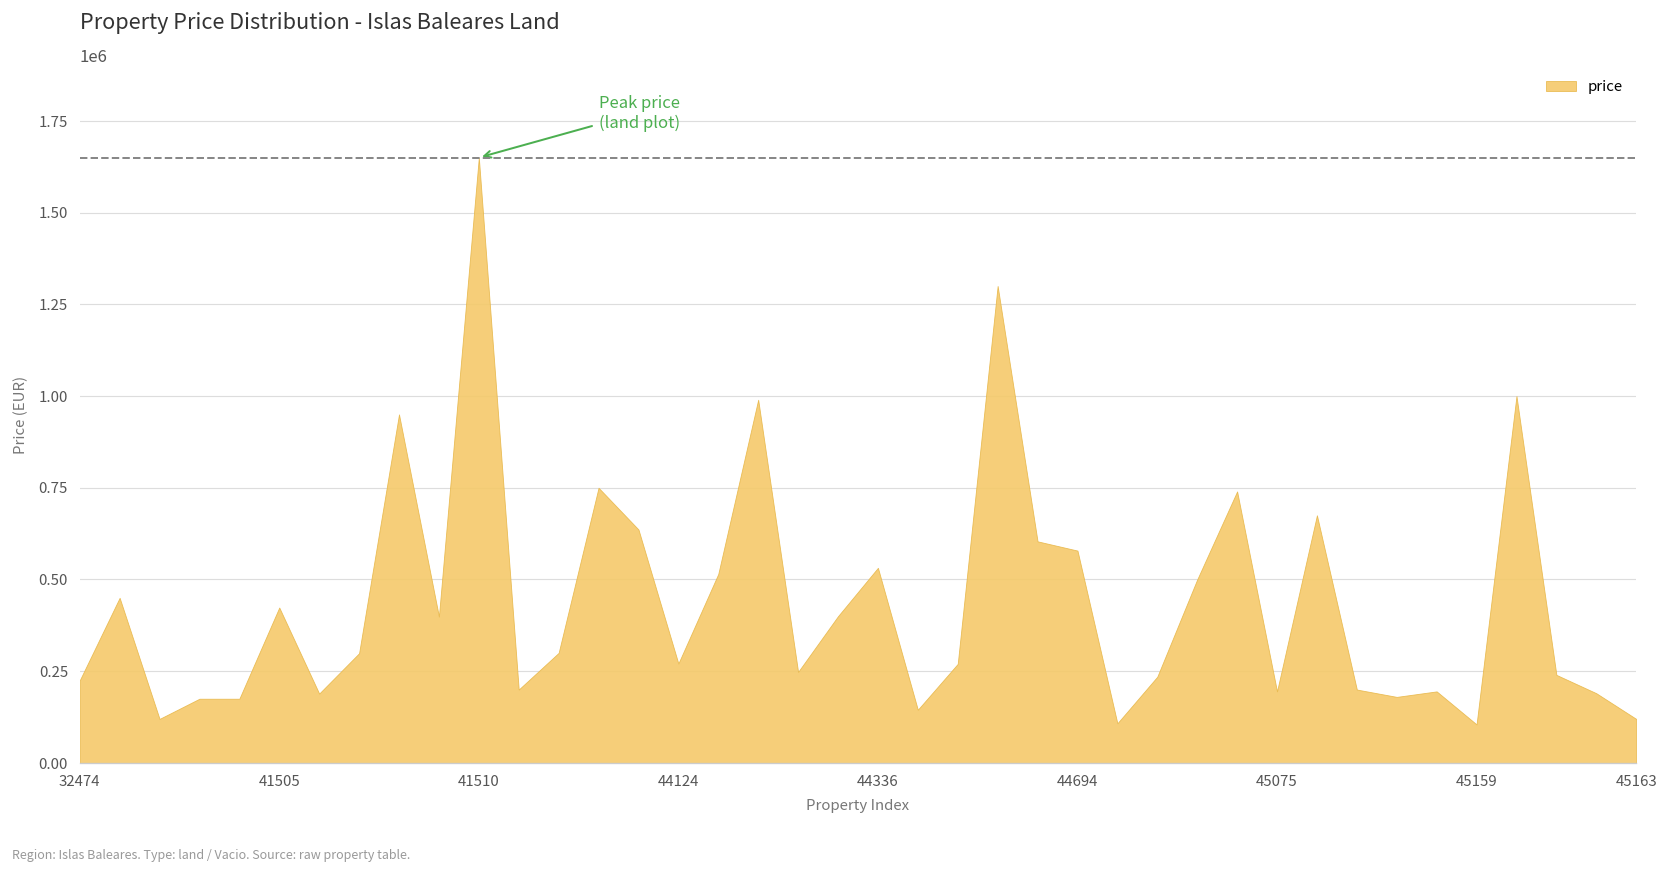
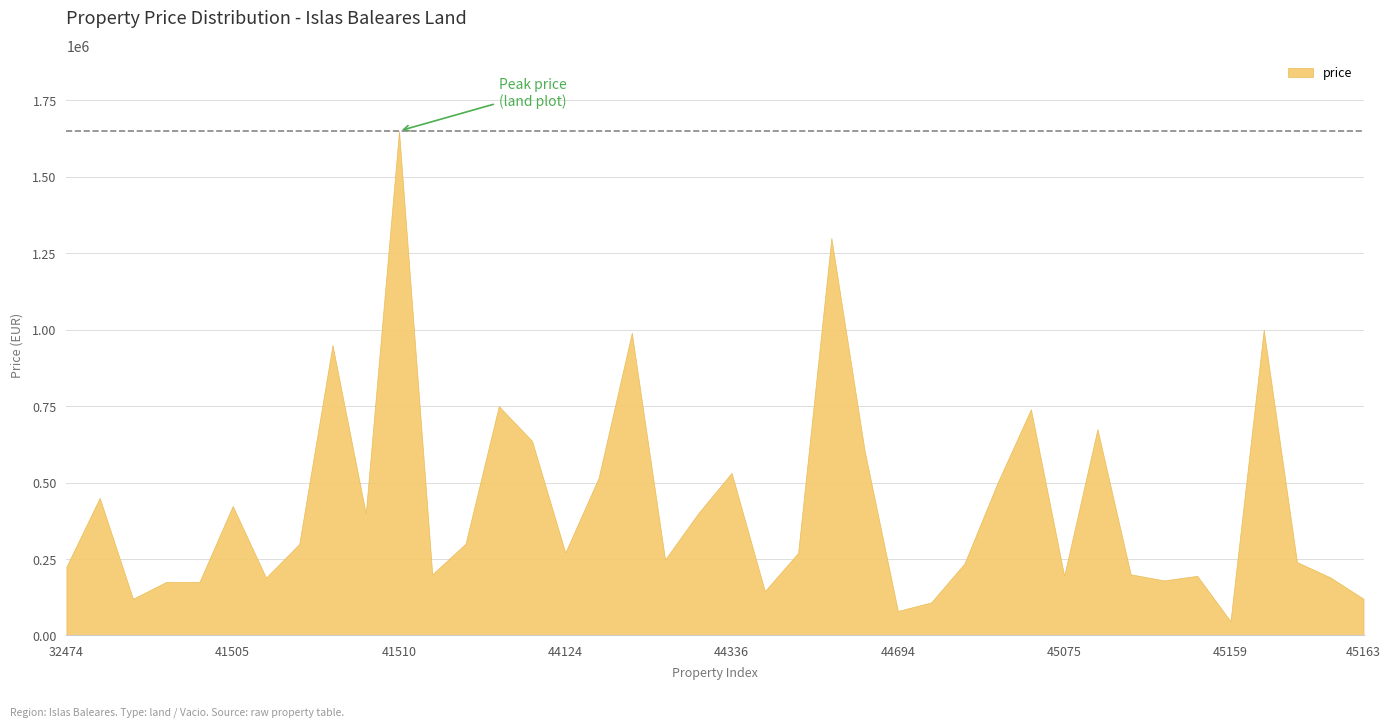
  {
    "32474": 230000,
    "41505": 420000,
    "41510": 1650000,
    "44124": 270000,
    "44336": 530000,
-   "44694": 580000,
+   "44694": 80000,
    "45075": 200000,
-   "45159": 110000,
+   "45159": 50000,
    "45163": 120000
  }
